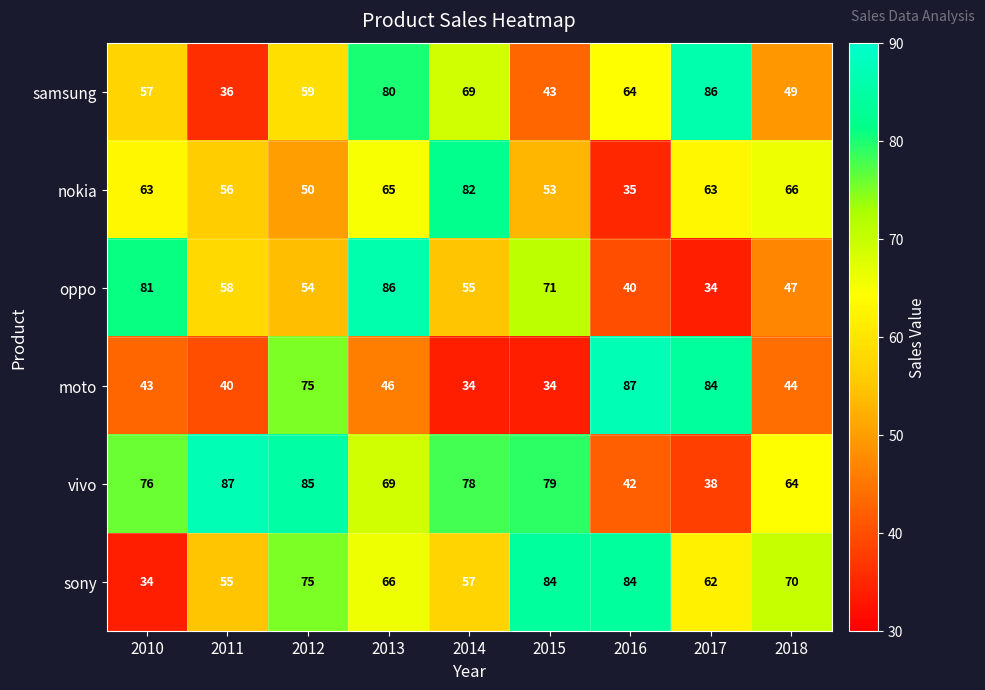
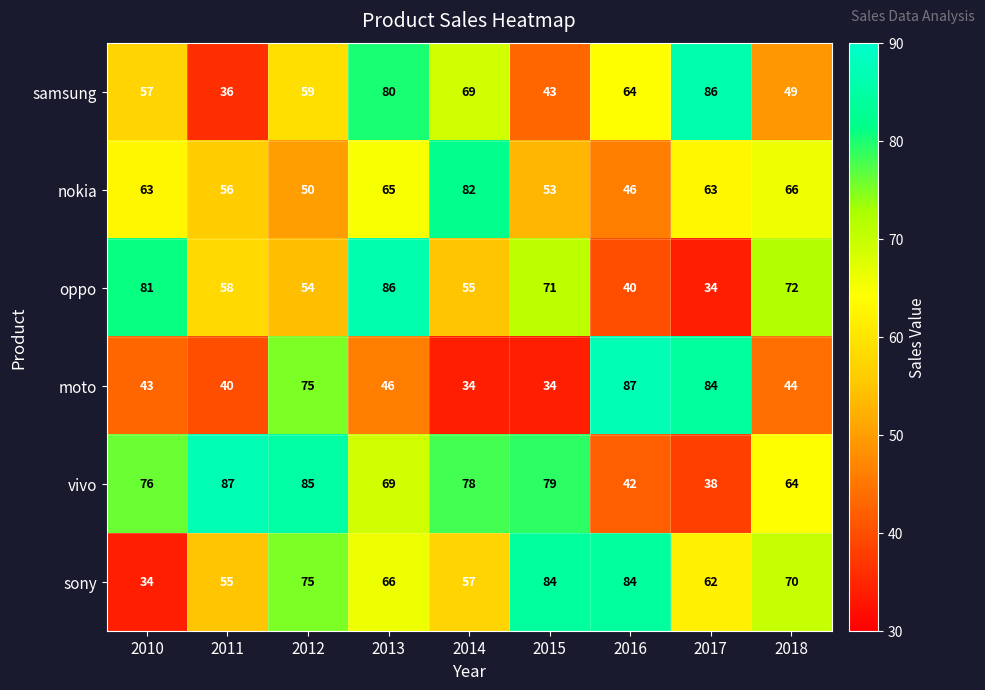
  {
    "samsung": {
      "2010": 57,
      "2011": 36,
      "2012": 59,
      "2013": 80,
      "2014": 69,
      "2015": 43,
      "2016": 64,
      "2017": 86,
      "2018": 49
    },
    "nokia": {
      "2010": 63,
      "2011": 56,
      "2012": 50,
      "2013": 65,
      "2014": 82,
      "2015": 53,
-     "2016": 35,
+     "2016": 46,
      "2017": 63,
      "2018": 66
    },
    "oppo": {
      "2010": 81,
      "2011": 58,
      "2012": 54,
      "2013": 86,
      "2014": 55,
      "2015": 71,
      "2016": 40,
      "2017": 34,
-     "2018": 47
+     "2018": 72
    },
    "moto": {
      "2010": 43,
      "2011": 40,
      "2012": 75,
      "2013": 46,
      "2014": 34,
      "2015": 34,
      "2016": 87,
      "2017": 84,
      "2018": 44
    },
    "vivo": {
      "2010": 76,
      "2011": 87,
      "2012": 85,
      "2013": 69,
      "2014": 78,
      "2015": 79,
      "2016": 42,
      "2017": 38,
      "2018": 64
    },
    "sony": {
      "2010": 34,
      "2011": 55,
      "2012": 75,
      "2013": 66,
      "2014": 57,
      "2015": 84,
      "2016": 84,
      "2017": 62,
      "2018": 70
    }
  }
